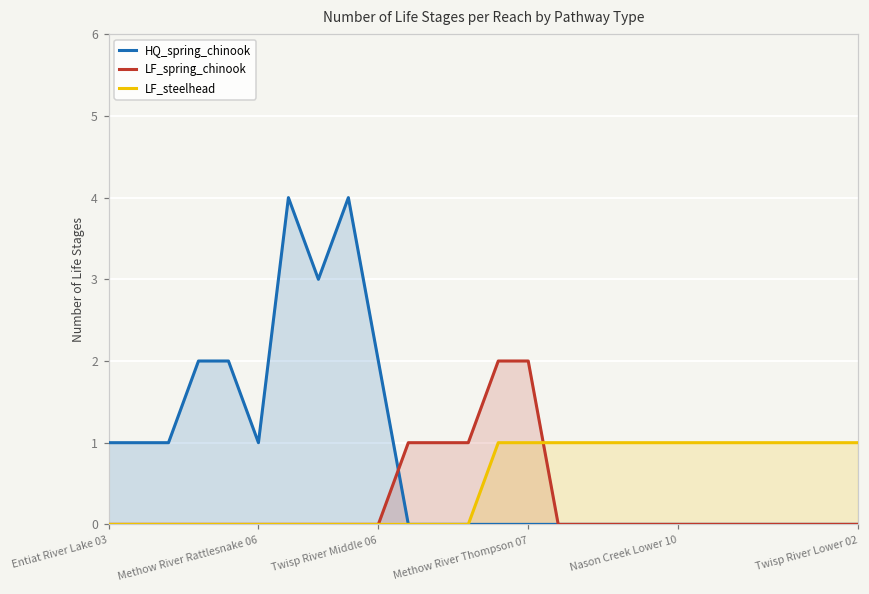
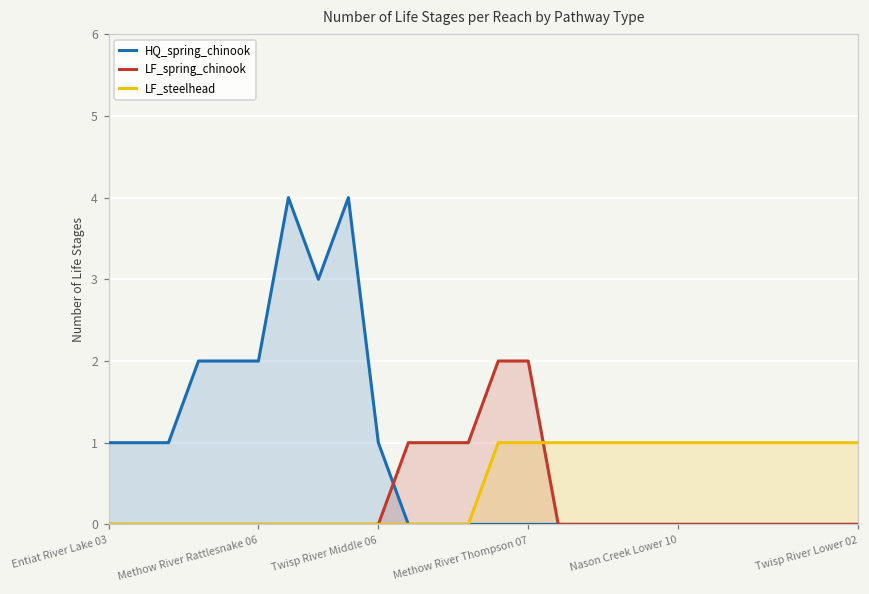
  {
    "HQ_spring_chinook": {
      "Entiat River Lake 03": 1,
-     "Methow River Rattlesnake 06": 1,
-     "Twisp River Middle 06": 2,
+     "Methow River Rattlesnake 06": 2,
+     "Twisp River Middle 06": 1,
      "Methow River Thompson 07": 0
    },
    "LF_spring_chinook": {
      "Methow River Thompson 07": 2
    },
    "LF_steelhead": {
      "Methow River Thompson 07": 1,
      "Nason Creek Lower 10": 1,
      "Twisp River Lower 02": 1
    }
  }
